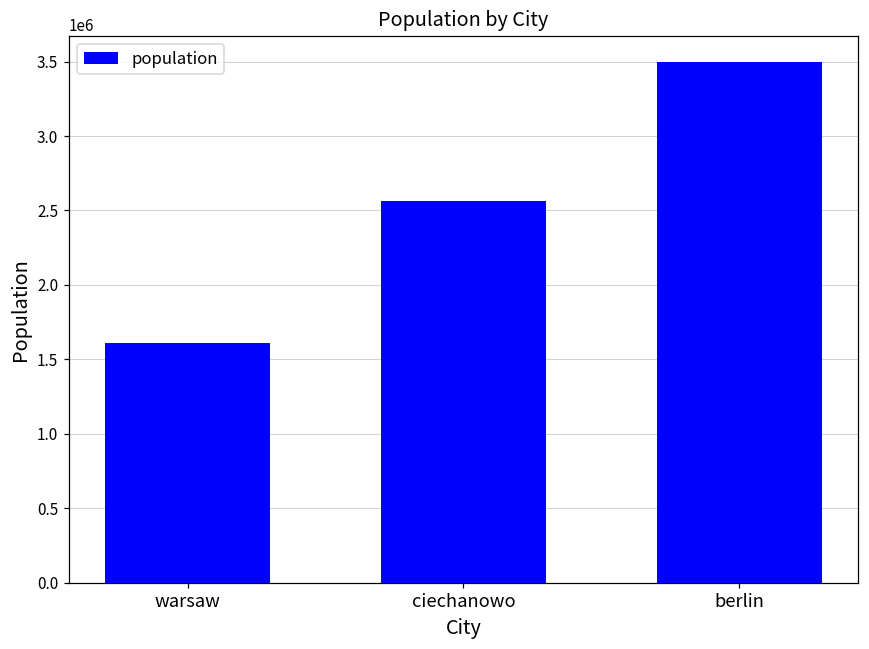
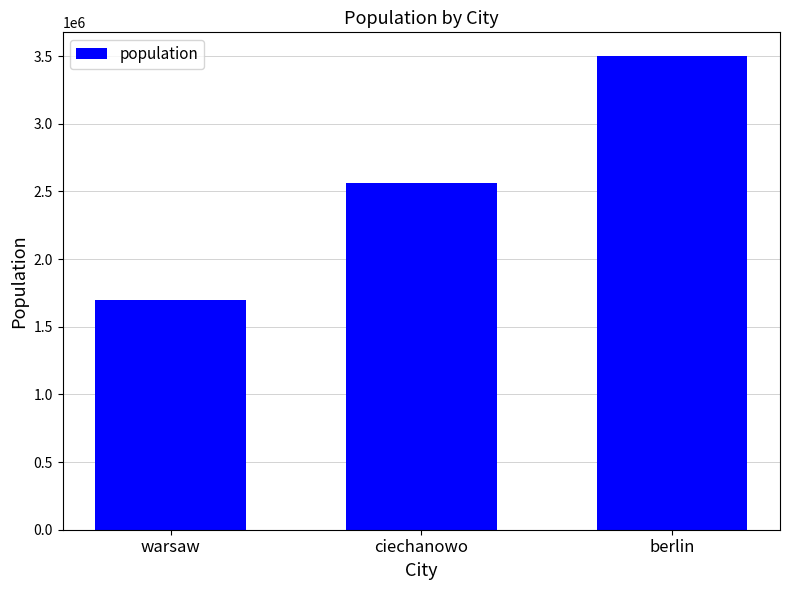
  {
-   "warsaw": 1610000,
+   "warsaw": 1700000,
    "ciechanowo": 2560000,
    "berlin": 3500000
  }
